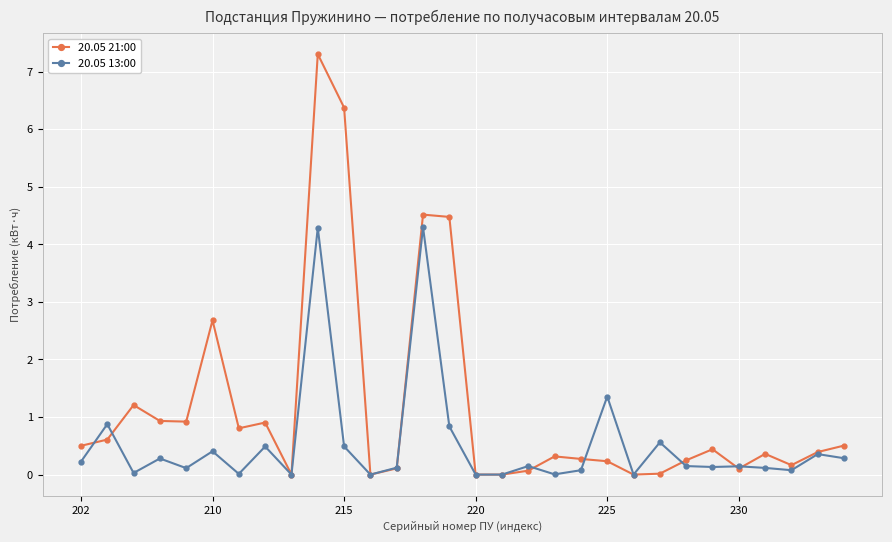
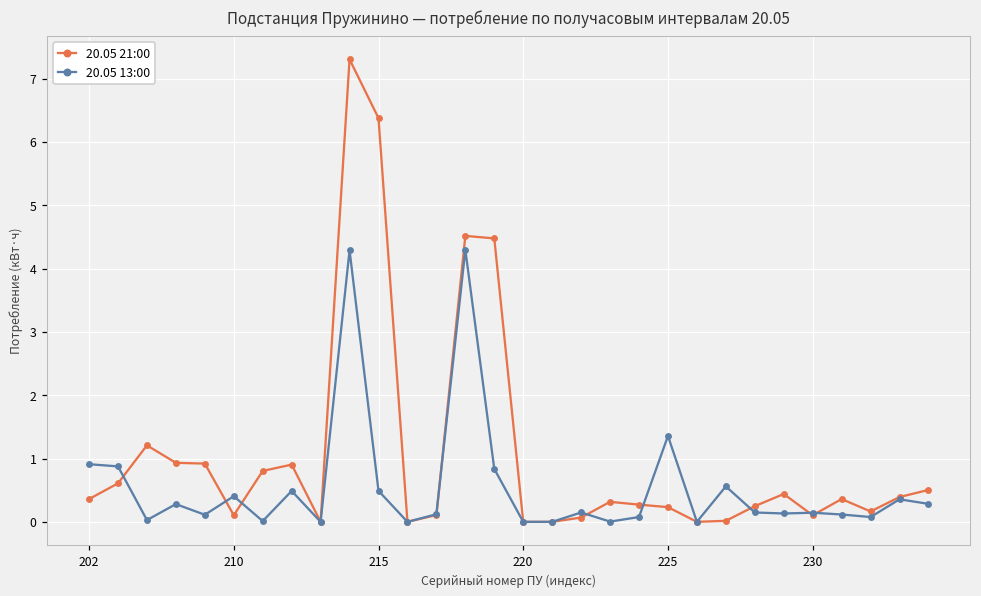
  {
    "20.05 21:00": {
-     "202": 0.5,
-     "210": 2.7,
+     "202": 0.4,
+     "210": 0.1,
      "215": 6.4,
      "225": 0.2
    },
    "20.05 13:00": {
-     "202": 0.2,
+     "202": 0.9,
      "210": 0.4,
      "215": 0.5,
      "225": 1.4
    }
  }
